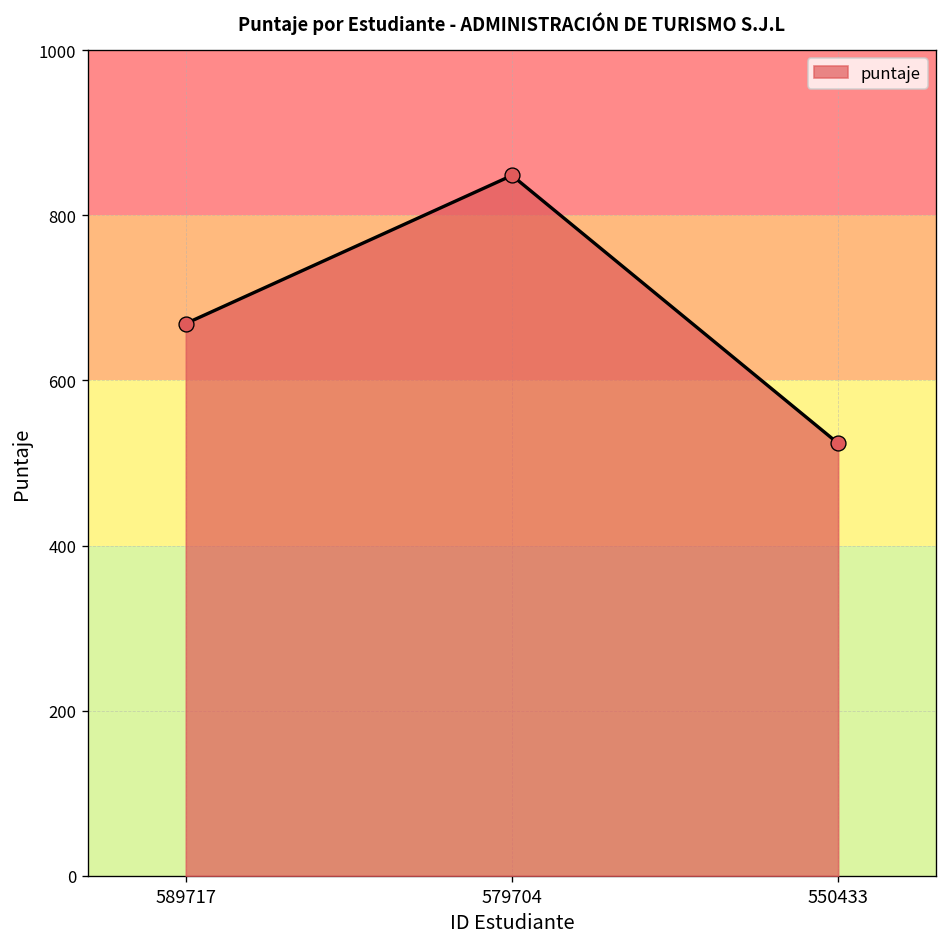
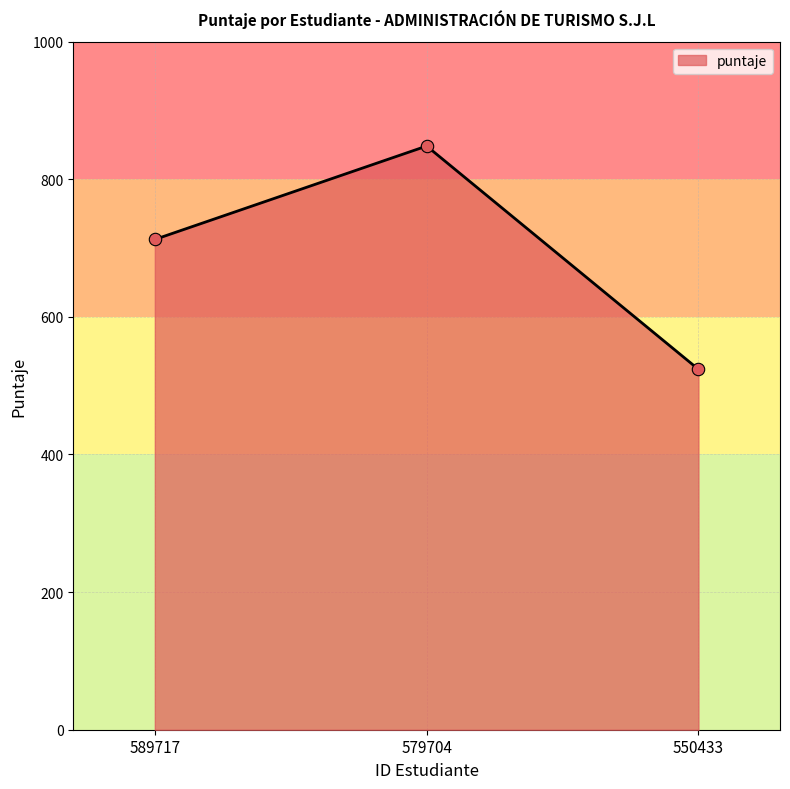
  {
-   "589717": 670,
+   "589717": 710,
    "579704": 850,
    "550433": 520
  }
